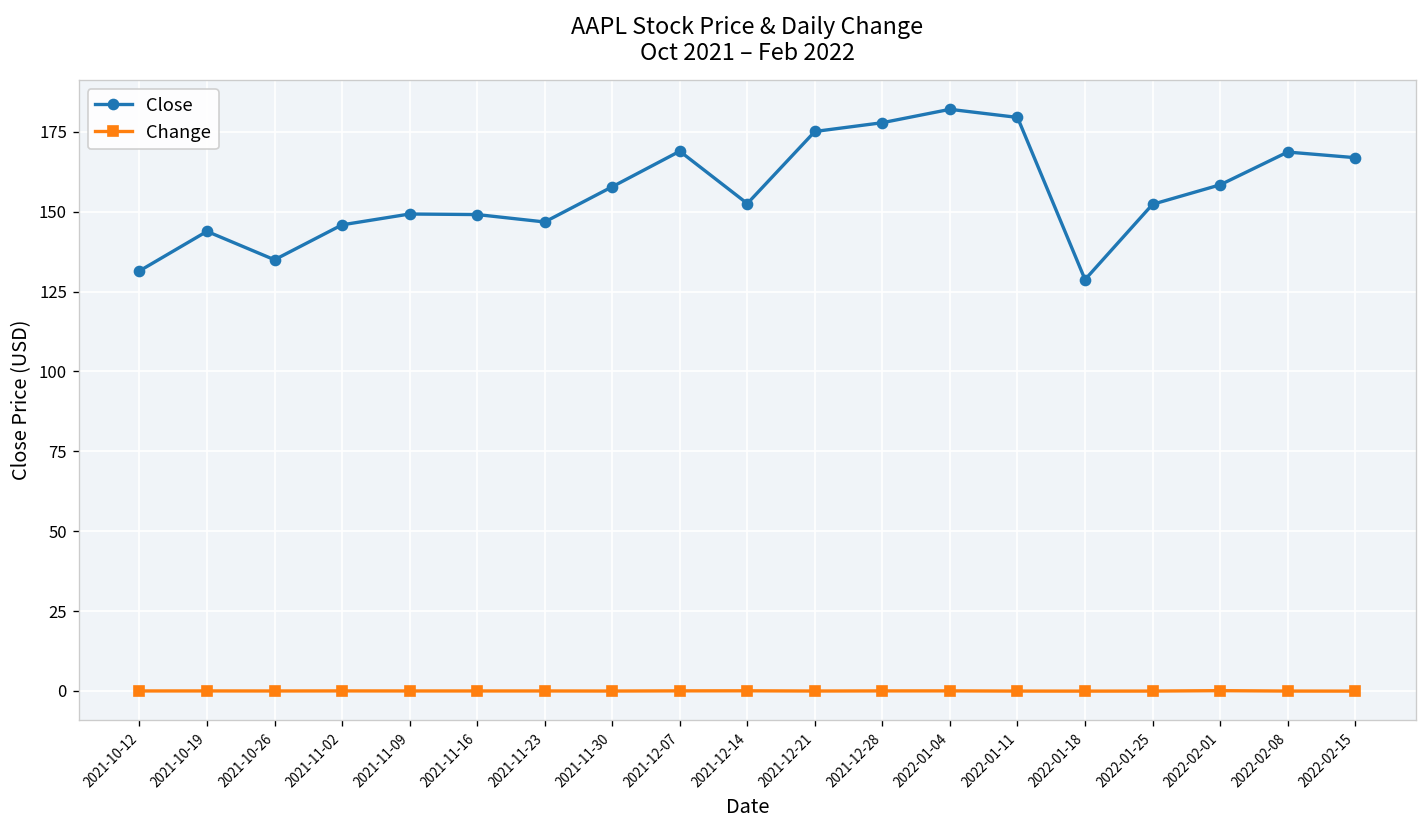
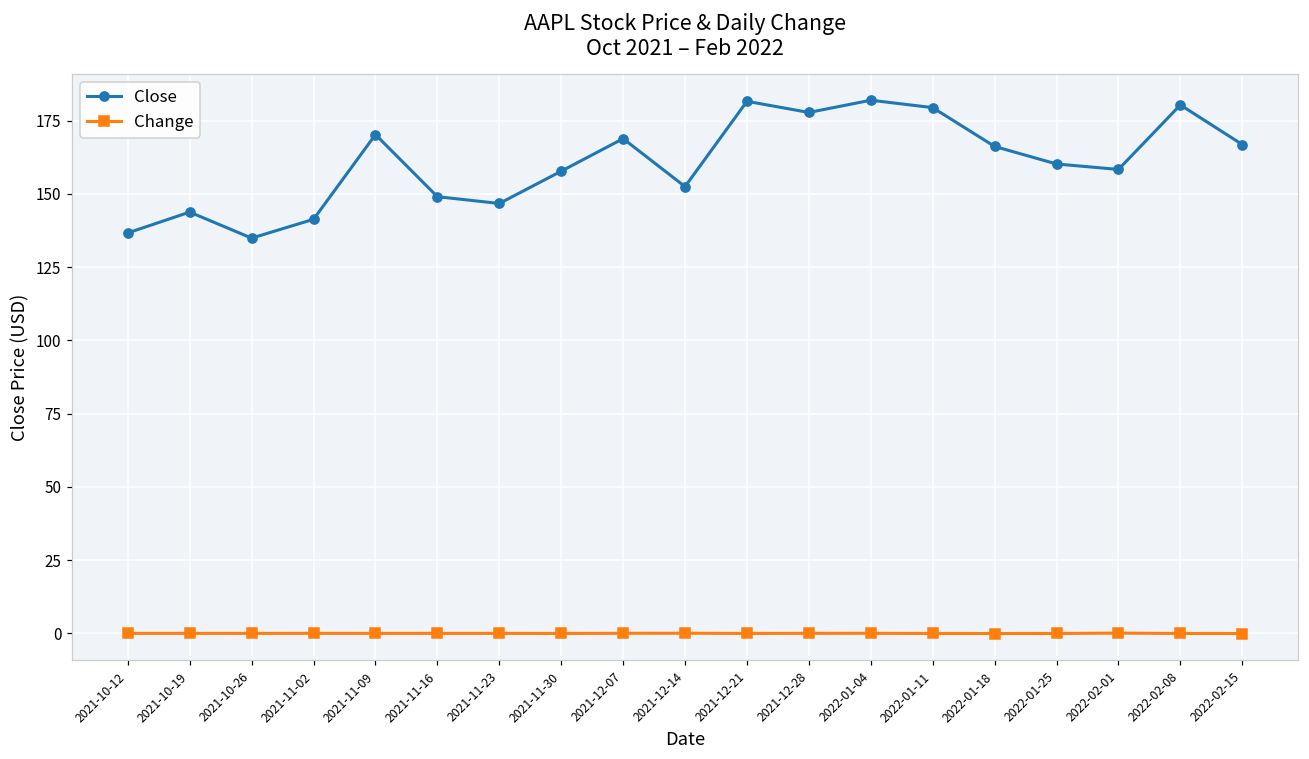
  {
    "Close": {
-     "2021-10-12": 131,
+     "2021-10-12": 137,
      "2021-10-19": 144,
      "2021-10-26": 135,
-     "2021-11-02": 146,
-     "2021-11-09": 149,
+     "2021-11-02": 141,
+     "2021-11-09": 170,
      "2021-11-16": 149,
      "2021-11-23": 147,
      "2021-11-30": 158,
      "2021-12-07": 169,
      "2021-12-14": 153,
-     "2021-12-21": 175,
+     "2021-12-21": 182,
      "2021-12-28": 178,
      "2022-01-04": 182,
      "2022-01-11": 179,
-     "2022-01-18": 129,
-     "2022-01-25": 152,
+     "2022-01-18": 166,
+     "2022-01-25": 160,
      "2022-02-01": 158,
-     "2022-02-08": 169,
+     "2022-02-08": 180,
      "2022-02-15": 167
    },
    "Change": {
      "2021-10-12": 0,
      "2021-10-19": 0,
      "2021-10-26": 0,
      "2021-11-02": 0,
      "2021-11-09": 0,
      "2021-11-16": 0,
      "2021-11-23": 0,
      "2021-11-30": 0,
      "2021-12-07": 0,
      "2021-12-14": 0,
      "2021-12-21": 0,
      "2021-12-28": 0,
      "2022-01-04": 0,
      "2022-01-11": 0,
      "2022-01-18": 0,
      "2022-01-25": 0,
      "2022-02-01": 0,
      "2022-02-08": 0,
      "2022-02-15": 0
    }
  }
